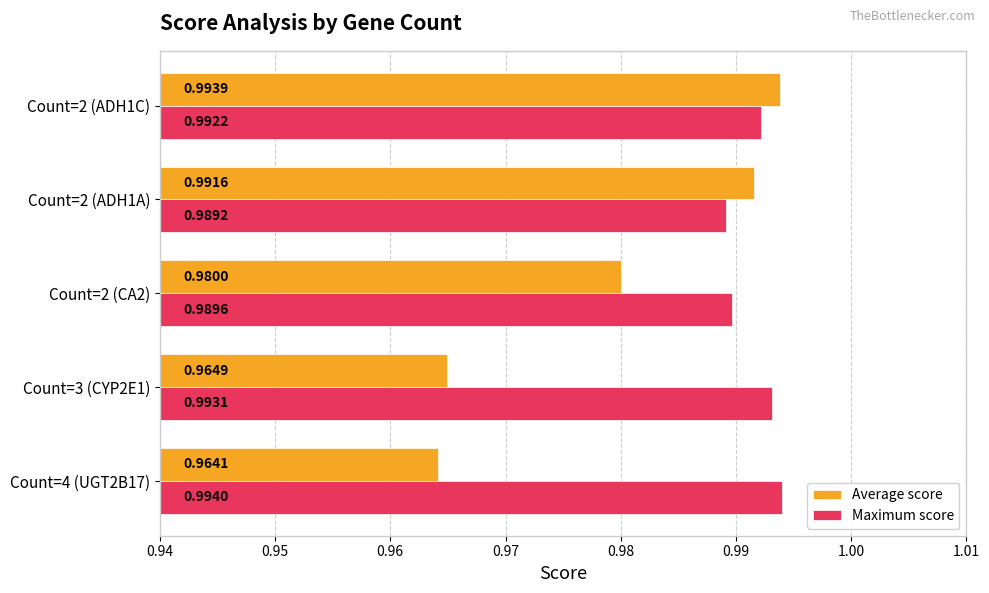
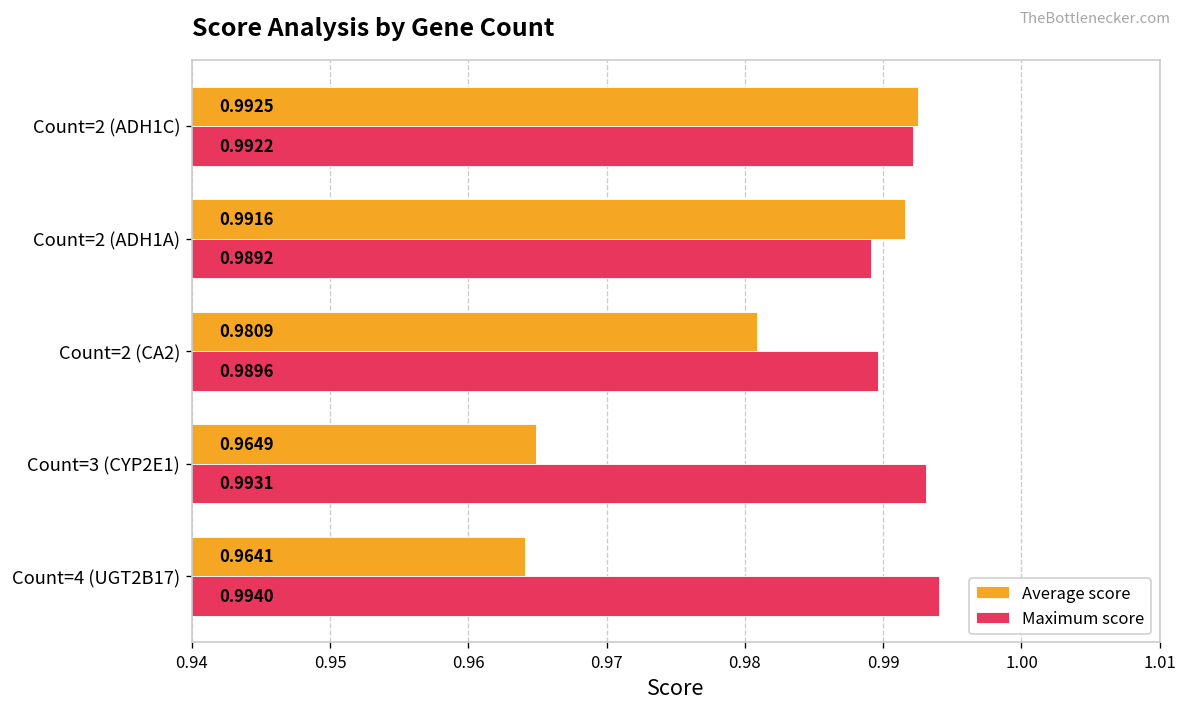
  {
    "Average score": {
-     "Count=2 (ADH1C)": 0.9939,
+     "Count=2 (ADH1C)": 0.9925,
      "Count=2 (ADH1A)": 0.9916,
-     "Count=2 (CA2)": 0.9800,
+     "Count=2 (CA2)": 0.9809,
      "Count=3 (CYP2E1)": 0.9649,
      "Count=4 (UGT2B17)": 0.9641
    },
    "Maximum score": {
      "Count=2 (ADH1C)": 0.9922,
      "Count=2 (ADH1A)": 0.9892,
      "Count=2 (CA2)": 0.9896,
      "Count=3 (CYP2E1)": 0.9931,
      "Count=4 (UGT2B17)": 0.9940
    }
  }
